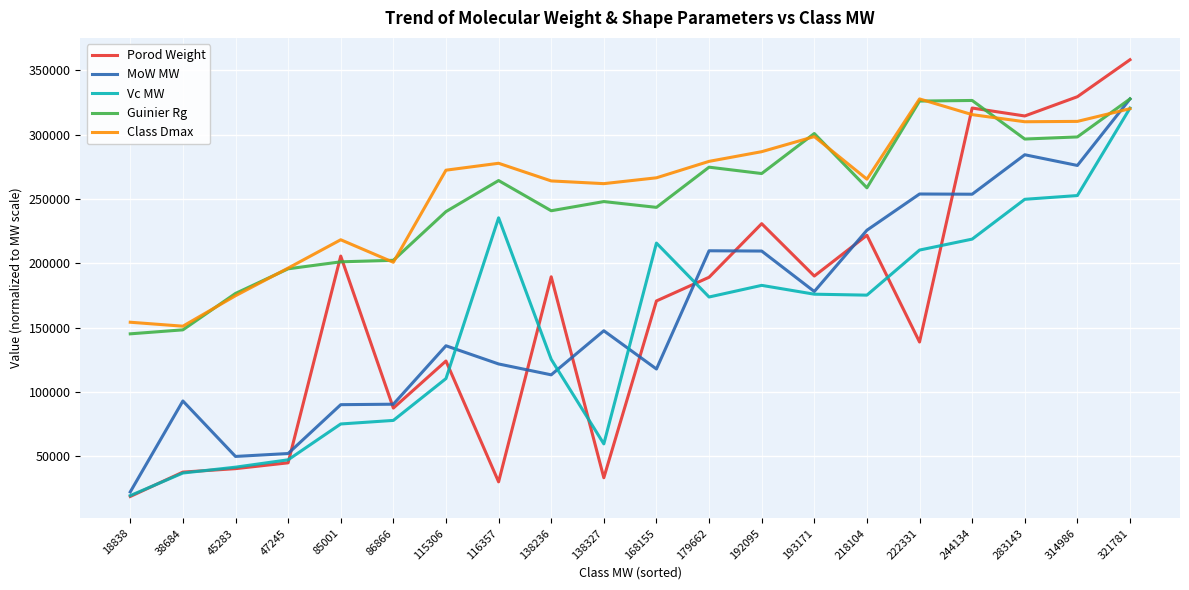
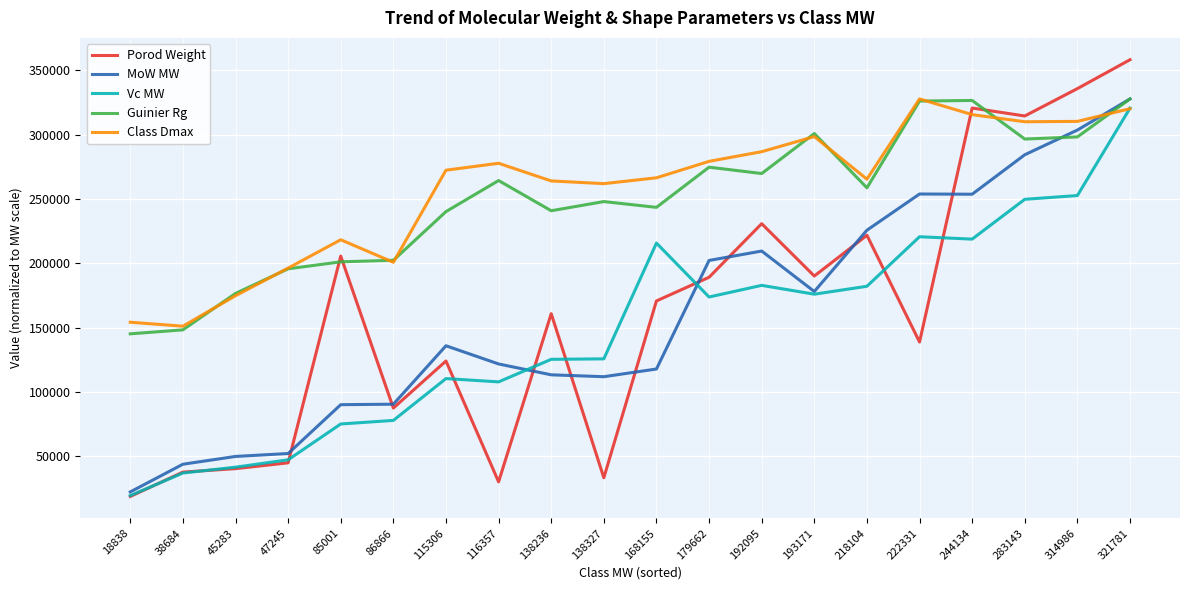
  {
    "Porod Weight": {
      "47245": 45000,
      "85001": 206000,
      "86866": 88000,
      "115306": 124000,
      "116357": 30000,
-     "138236": 190000,
+     "138236": 161000,
      "138327": 33000,
      "168155": 171000,
      "179662": 189000,
      "192095": 231000,
      "193171": 190000,
      "218104": 222000,
      "222331": 139000,
      "244134": 321000,
      "283143": 315000,
-     "314986": 330000,
+     "314986": 336000,
      "321781": 358000
    },
    "MoW MW": {
      "18838": 22000,
-     "38684": 93000,
+     "38684": 44000,
      "45283": 50000,
      "47245": 52000,
      "85001": 90000,
      "86866": 91000,
      "115306": 136000,
      "116357": 122000,
      "138236": 113000,
-     "138327": 148000,
+     "138327": 112000,
      "168155": 118000,
-     "179662": 210000,
+     "179662": 202000,
      "192095": 210000,
      "193171": 178000,
      "218104": 226000,
      "222331": 254000,
      "244134": 254000,
      "283143": 284000,
-     "314986": 276000
+     "314986": 304000
    },
    "Vc MW": {
      "47245": 47000,
      "85001": 75000,
      "86866": 78000,
      "115306": 111000,
-     "116357": 235000,
+     "116357": 108000,
      "138236": 125000,
-     "138327": 60000,
+     "138327": 126000,
      "168155": 216000,
      "179662": 174000,
      "192095": 183000,
      "193171": 176000,
-     "218104": 175000,
-     "222331": 210000,
+     "218104": 182000,
+     "222331": 221000,
      "244134": 219000,
      "283143": 250000,
      "314986": 253000
    },
    "Guinier Rg": {
      "18838": 145000,
      "38684": 148000,
      "85001": 201000,
      "115306": 240000,
      "116357": 264000,
      "138236": 241000,
      "138327": 248000,
      "168155": 244000,
      "179662": 275000,
      "192095": 270000,
      "193171": 301000,
      "218104": 259000,
      "244134": 327000,
      "283143": 297000,
      "314986": 298000
    },
    "Class Dmax": {
      "18838": 154000,
      "38684": 151000,
      "85001": 218000,
      "115306": 272000,
      "116357": 278000,
      "138236": 264000,
      "138327": 262000,
      "168155": 267000,
      "179662": 279000,
      "192095": 287000,
      "193171": 299000,
      "218104": 266000,
      "244134": 316000,
      "283143": 310000,
      "314986": 310000
    }
  }
